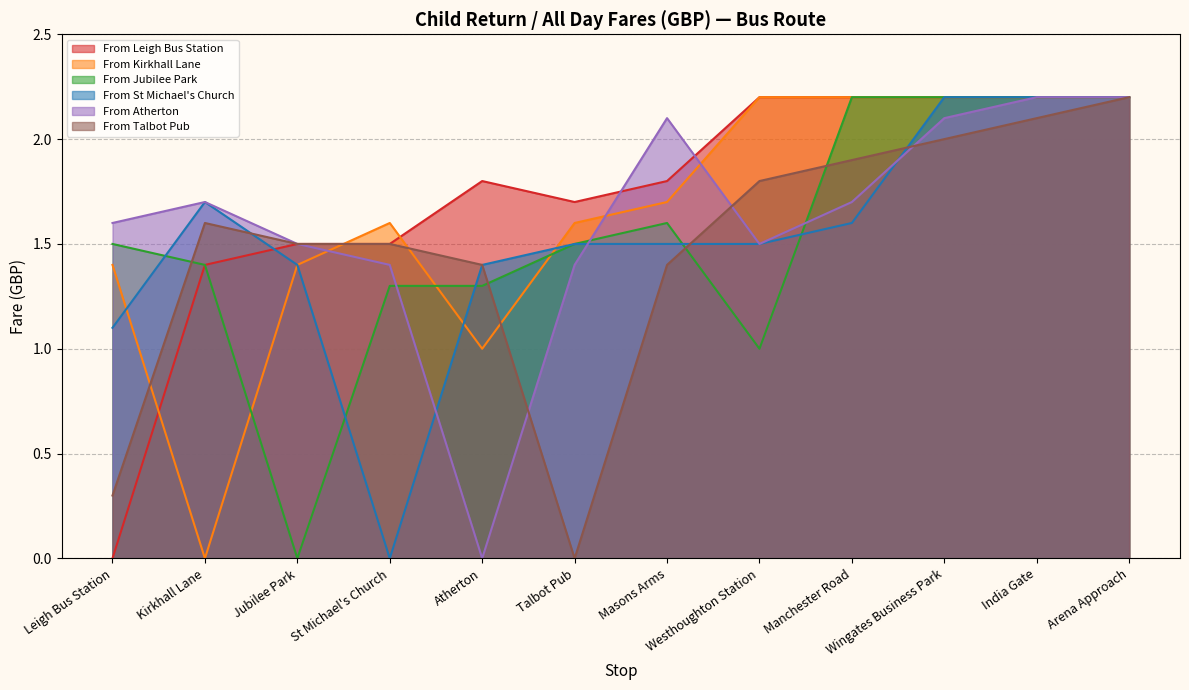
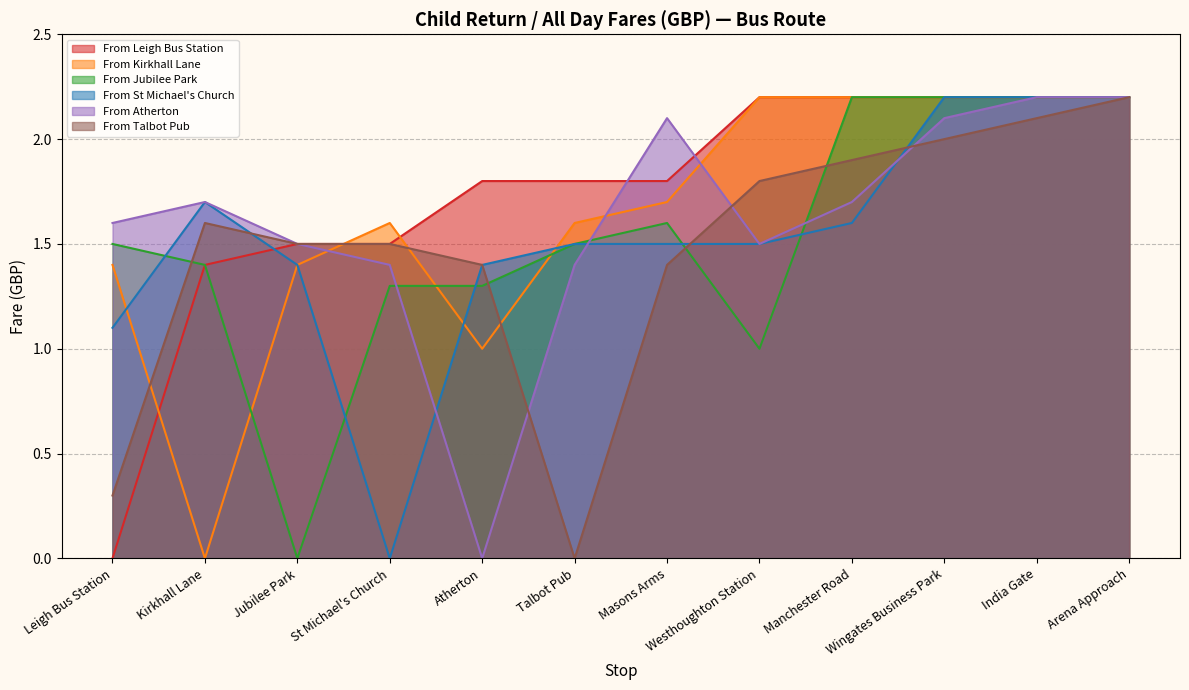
  {
    "From Leigh Bus Station": {
      "Leigh Bus Station": 0.0,
      "Atherton": 1.8,
-     "Talbot Pub": 1.7,
+     "Talbot Pub": 1.8,
      "Masons Arms": 1.8
    },
    "From Kirkhall Lane": {
      "Leigh Bus Station": 1.4,
      "Kirkhall Lane": 0.0,
      "St Michael's Church": 1.6,
      "Atherton": 1.0,
      "Talbot Pub": 1.6,
      "Masons Arms": 1.7
    },
    "From Jubilee Park": {
      "Leigh Bus Station": 1.5,
      "Jubilee Park": 0.0,
      "St Michael's Church": 1.3,
      "Atherton": 1.3,
      "Masons Arms": 1.6,
      "Westhoughton Station": 1.0
    },
    "From St Michael's Church": {
      "Leigh Bus Station": 1.1,
      "St Michael's Church": 0.0,
      "Masons Arms": 1.5,
      "Manchester Road": 1.6
    },
    "From Atherton": {
      "Leigh Bus Station": 1.6,
      "St Michael's Church": 1.4,
      "Atherton": 0.0,
      "Talbot Pub": 1.4,
      "Masons Arms": 2.1,
      "Manchester Road": 1.7,
      "Wingates Business Park": 2.1
    },
    "From Talbot Pub": {
      "Leigh Bus Station": 0.3,
      "Kirkhall Lane": 1.6,
      "Talbot Pub": 0.0,
      "Masons Arms": 1.4,
      "Westhoughton Station": 1.8,
      "Manchester Road": 1.9,
      "Wingates Business Park": 2.0,
      "India Gate": 2.1
    }
  }
